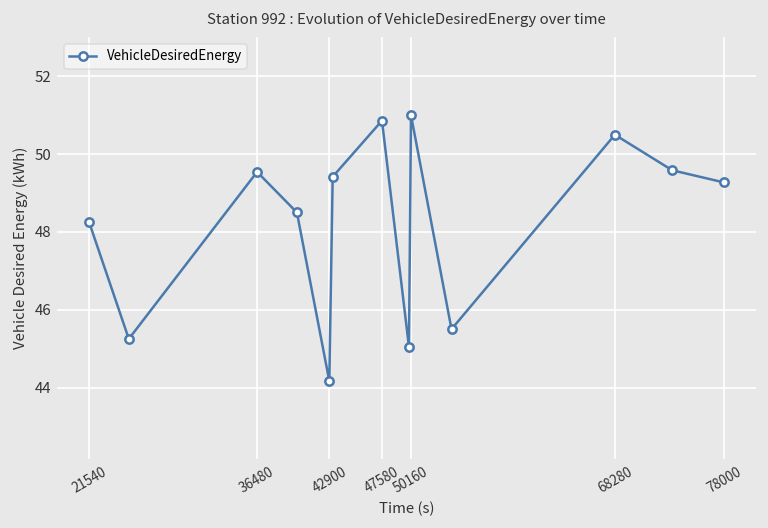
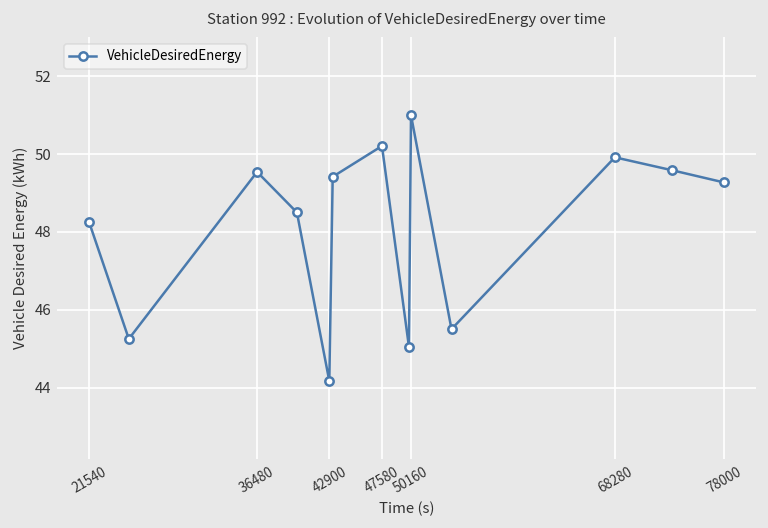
  {
    "21540": 48.3,
    "36480": 49.5,
    "42900": 44.2,
-   "47580": 50.9,
+   "47580": 50.2,
    "50160": 51.0,
-   "68280": 50.5,
+   "68280": 49.9,
    "78000": 49.3
  }
